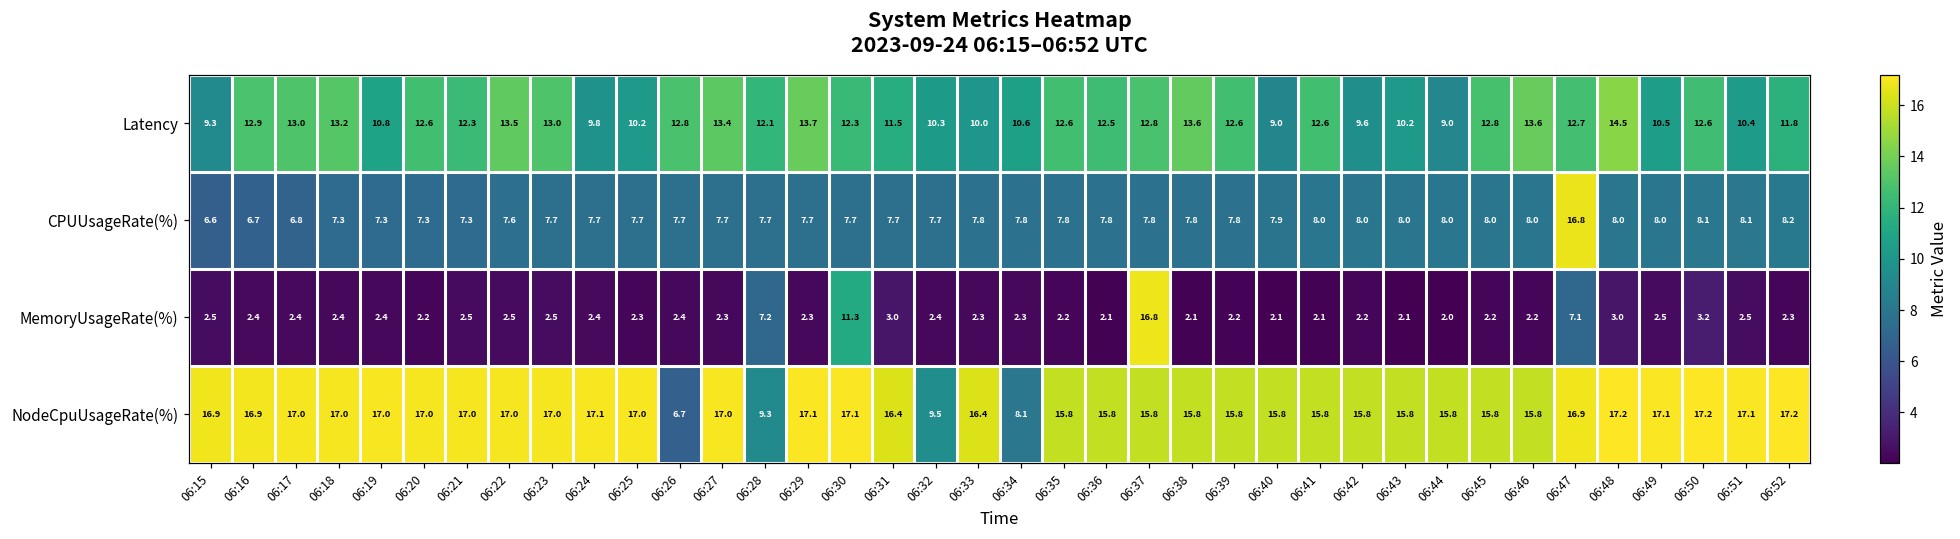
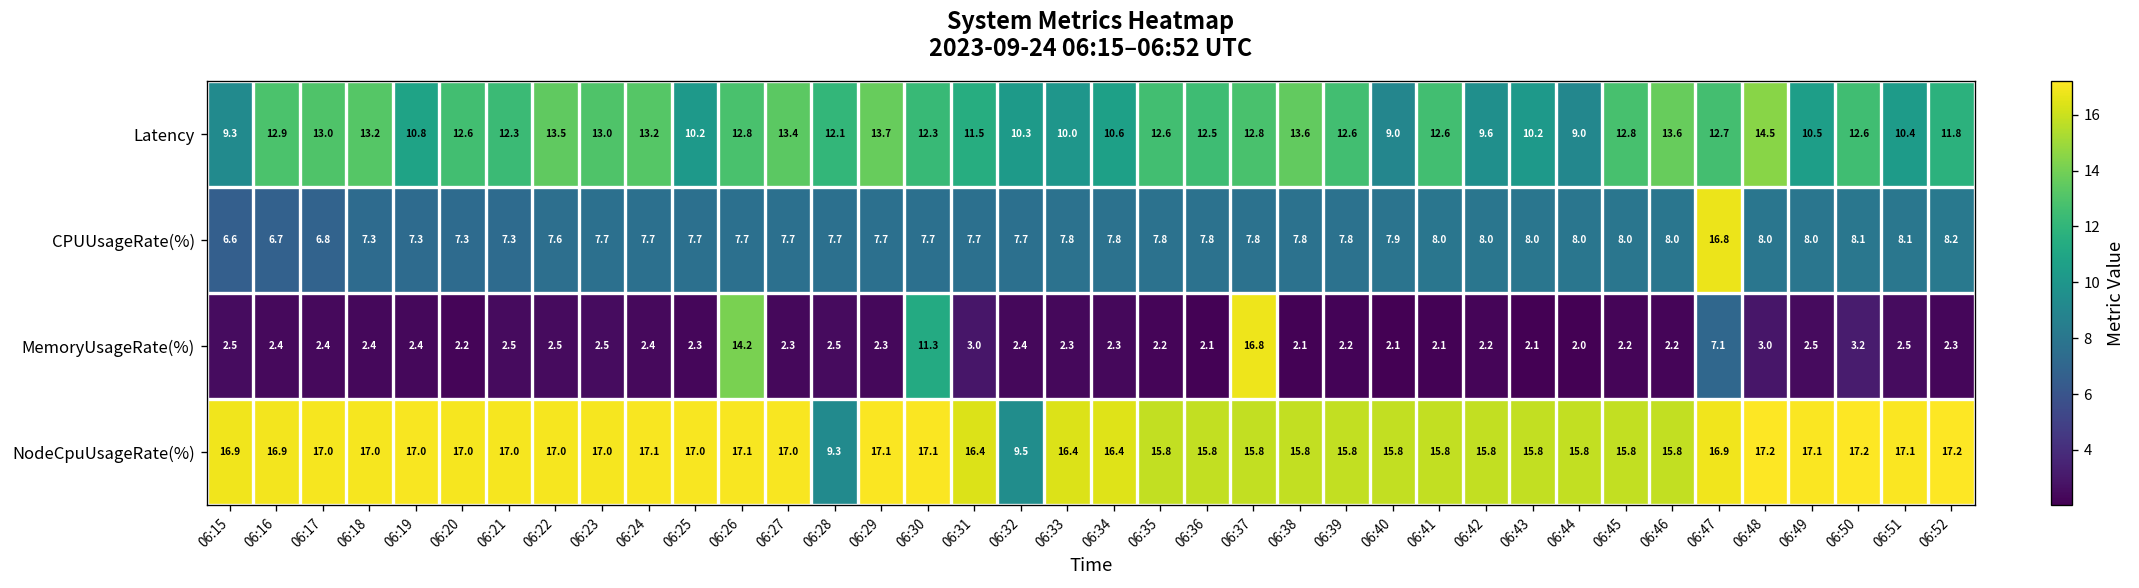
  {
    "Latency": {
      "06:15": 9.3,
      "06:16": 12.9,
      "06:17": 13.0,
      "06:18": 13.2,
      "06:19": 10.8,
      "06:20": 12.6,
      "06:21": 12.3,
      "06:22": 13.5,
      "06:23": 13.0,
-     "06:24": 9.8,
+     "06:24": 13.2,
      "06:25": 10.2,
      "06:26": 12.8,
      "06:27": 13.4,
      "06:28": 12.1,
      "06:29": 13.7,
      "06:30": 12.3,
      "06:31": 11.5,
      "06:32": 10.3,
      "06:33": 10.0,
      "06:34": 10.6,
      "06:35": 12.6,
      "06:36": 12.5,
      "06:37": 12.8,
      "06:38": 13.6,
      "06:39": 12.6,
      "06:40": 9.0,
      "06:41": 12.6,
      "06:42": 9.6,
      "06:43": 10.2,
      "06:44": 9.0,
      "06:45": 12.8,
      "06:46": 13.6,
      "06:47": 12.7,
      "06:48": 14.5,
      "06:49": 10.5,
      "06:50": 12.6,
      "06:51": 10.4,
      "06:52": 11.8
    },
    "CPUUsageRate(%)": {
      "06:15": 6.6,
      "06:16": 6.7,
      "06:17": 6.8,
      "06:18": 7.3,
      "06:19": 7.3,
      "06:20": 7.3,
      "06:21": 7.3,
      "06:22": 7.6,
      "06:23": 7.7,
      "06:24": 7.7,
      "06:25": 7.7,
      "06:26": 7.7,
      "06:27": 7.7,
      "06:28": 7.7,
      "06:29": 7.7,
      "06:30": 7.7,
      "06:31": 7.7,
      "06:32": 7.7,
      "06:33": 7.8,
      "06:34": 7.8,
      "06:35": 7.8,
      "06:36": 7.8,
      "06:37": 7.8,
      "06:38": 7.8,
      "06:39": 7.8,
      "06:40": 7.9,
      "06:41": 8.0,
      "06:42": 8.0,
      "06:43": 8.0,
      "06:44": 8.0,
      "06:45": 8.0,
      "06:46": 8.0,
      "06:47": 16.8,
      "06:48": 8.0,
      "06:49": 8.0,
      "06:50": 8.1,
      "06:51": 8.1,
      "06:52": 8.2
    },
    "MemoryUsageRate(%)": {
      "06:15": 2.5,
      "06:16": 2.4,
      "06:17": 2.4,
      "06:18": 2.4,
      "06:19": 2.4,
      "06:20": 2.2,
      "06:21": 2.5,
      "06:22": 2.5,
      "06:23": 2.5,
      "06:24": 2.4,
      "06:25": 2.3,
-     "06:26": 2.4,
+     "06:26": 14.2,
      "06:27": 2.3,
-     "06:28": 7.2,
+     "06:28": 2.5,
      "06:29": 2.3,
      "06:30": 11.3,
      "06:31": 3.0,
      "06:32": 2.4,
      "06:33": 2.3,
      "06:34": 2.3,
      "06:35": 2.2,
      "06:36": 2.1,
      "06:37": 16.8,
      "06:38": 2.1,
      "06:39": 2.2,
      "06:40": 2.1,
      "06:41": 2.1,
      "06:42": 2.2,
      "06:43": 2.1,
      "06:44": 2.0,
      "06:45": 2.2,
      "06:46": 2.2,
      "06:47": 7.1,
      "06:48": 3.0,
      "06:49": 2.5,
      "06:50": 3.2,
      "06:51": 2.5,
      "06:52": 2.3
    },
    "NodeCpuUsageRate(%)": {
      "06:15": 16.9,
      "06:16": 16.9,
      "06:17": 17.0,
      "06:18": 17.0,
      "06:19": 17.0,
      "06:20": 17.0,
      "06:21": 17.0,
      "06:22": 17.0,
      "06:23": 17.0,
      "06:24": 17.1,
      "06:25": 17.0,
-     "06:26": 6.7,
+     "06:26": 17.1,
      "06:27": 17.0,
      "06:28": 9.3,
      "06:29": 17.1,
      "06:30": 17.1,
      "06:31": 16.4,
      "06:32": 9.5,
      "06:33": 16.4,
-     "06:34": 8.1,
+     "06:34": 16.4,
      "06:35": 15.8,
      "06:36": 15.8,
      "06:37": 15.8,
      "06:38": 15.8,
      "06:39": 15.8,
      "06:40": 15.8,
      "06:41": 15.8,
      "06:42": 15.8,
      "06:43": 15.8,
      "06:44": 15.8,
      "06:45": 15.8,
      "06:46": 15.8,
      "06:47": 16.9,
      "06:48": 17.2,
      "06:49": 17.1,
      "06:50": 17.2,
      "06:51": 17.1,
      "06:52": 17.2
    }
  }
